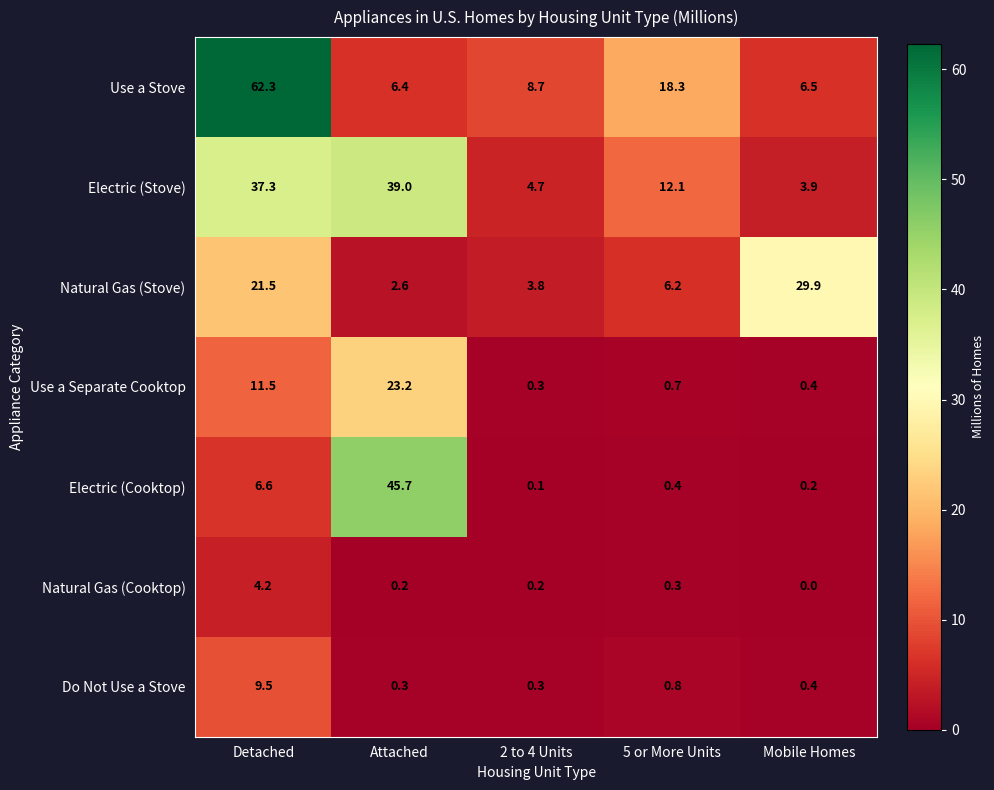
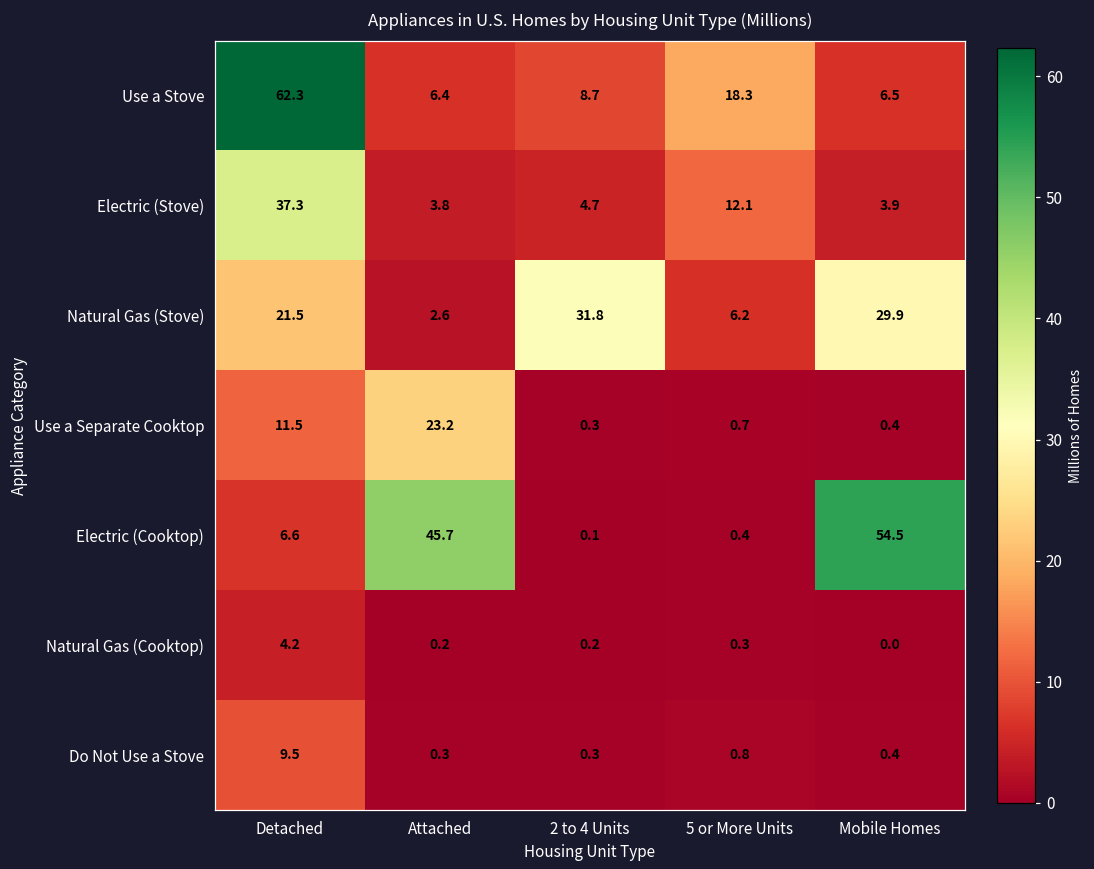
  {
    "Use a Stove": {
      "Detached": 62.3,
      "Attached": 6.4,
      "2 to 4 Units": 8.7,
      "5 or More Units": 18.3,
      "Mobile Homes": 6.5
    },
    "Electric (Stove)": {
      "Detached": 37.3,
-     "Attached": 39.0,
+     "Attached": 3.8,
      "2 to 4 Units": 4.7,
      "5 or More Units": 12.1,
      "Mobile Homes": 3.9
    },
    "Natural Gas (Stove)": {
      "Detached": 21.5,
      "Attached": 2.6,
-     "2 to 4 Units": 3.8,
+     "2 to 4 Units": 31.8,
      "5 or More Units": 6.2,
      "Mobile Homes": 29.9
    },
    "Use a Separate Cooktop": {
      "Detached": 11.5,
      "Attached": 23.2,
      "2 to 4 Units": 0.3,
      "5 or More Units": 0.7,
      "Mobile Homes": 0.4
    },
    "Electric (Cooktop)": {
      "Detached": 6.6,
      "Attached": 45.7,
      "2 to 4 Units": 0.1,
      "5 or More Units": 0.4,
-     "Mobile Homes": 0.2
+     "Mobile Homes": 54.5
    },
    "Natural Gas (Cooktop)": {
      "Detached": 4.2,
      "Attached": 0.2,
      "2 to 4 Units": 0.2,
      "5 or More Units": 0.3,
      "Mobile Homes": 0.0
    },
    "Do Not Use a Stove": {
      "Detached": 9.5,
      "Attached": 0.3,
      "2 to 4 Units": 0.3,
      "5 or More Units": 0.8,
      "Mobile Homes": 0.4
    }
  }
